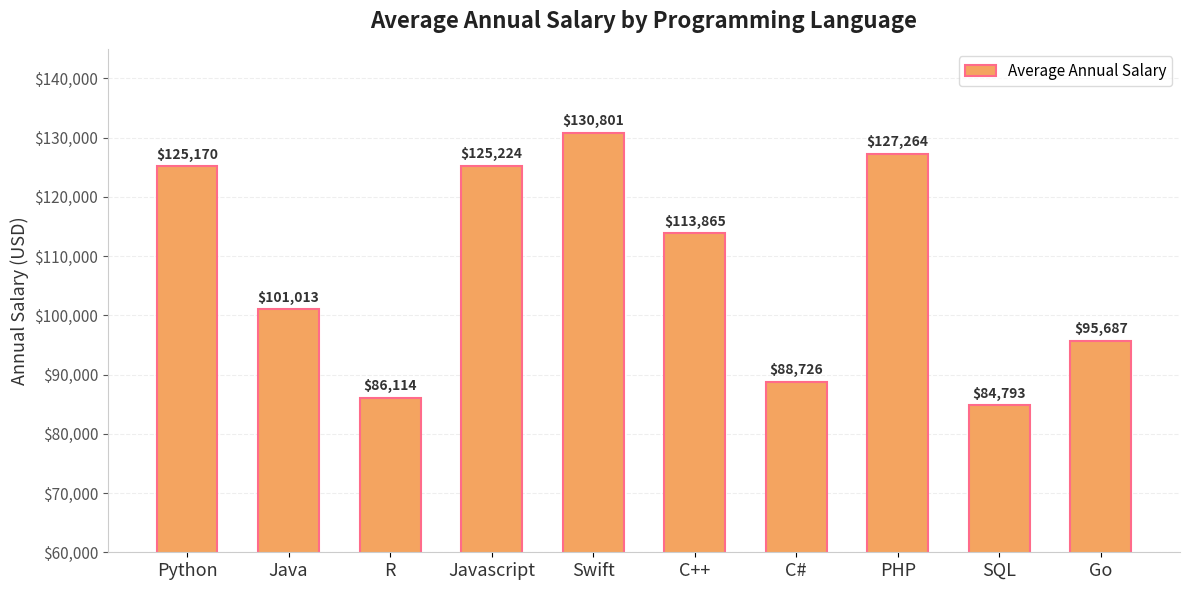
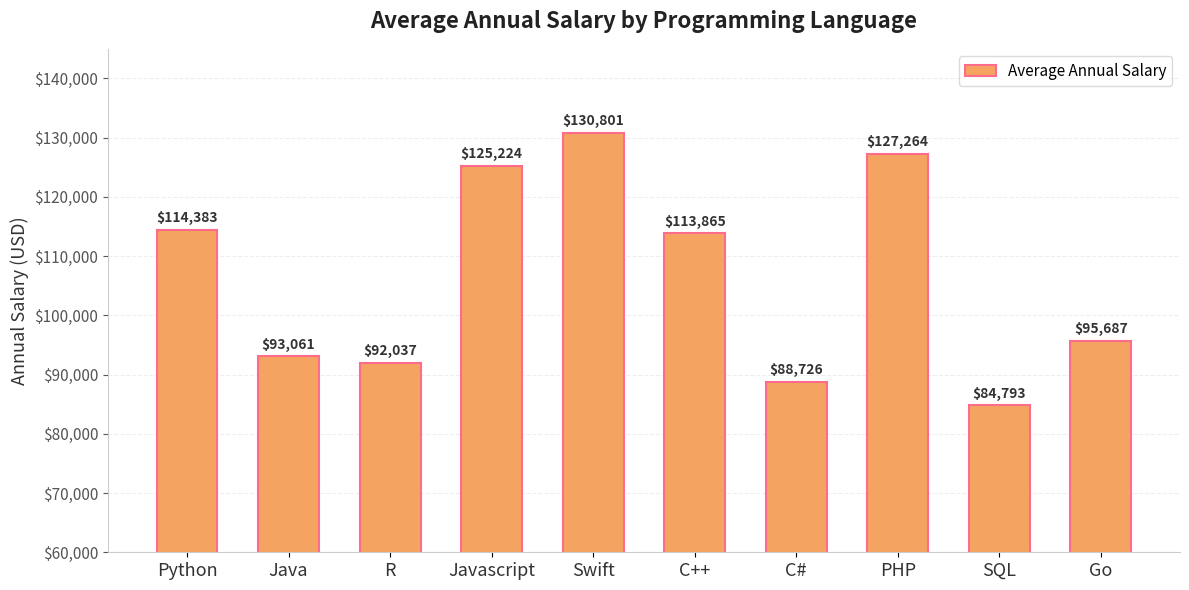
  {
-   "Python": "$125,170",
-   "Java": "$101,013",
-   "R": "$86,114",
+   "Python": "$114,383",
+   "Java": "$93,061",
+   "R": "$92,037",
    "Javascript": "$125,224",
    "Swift": "$130,801",
    "C++": "$113,865",
    "C#": "$88,726",
    "PHP": "$127,264",
    "SQL": "$84,793",
    "Go": "$95,687"
  }
